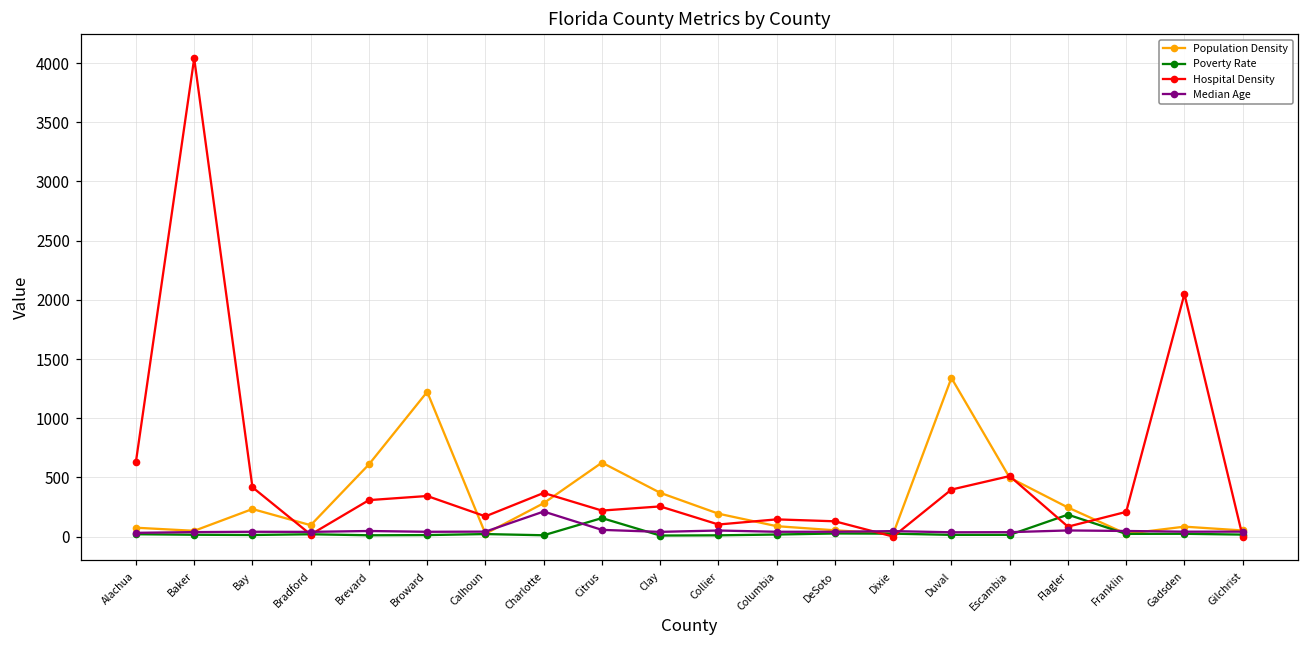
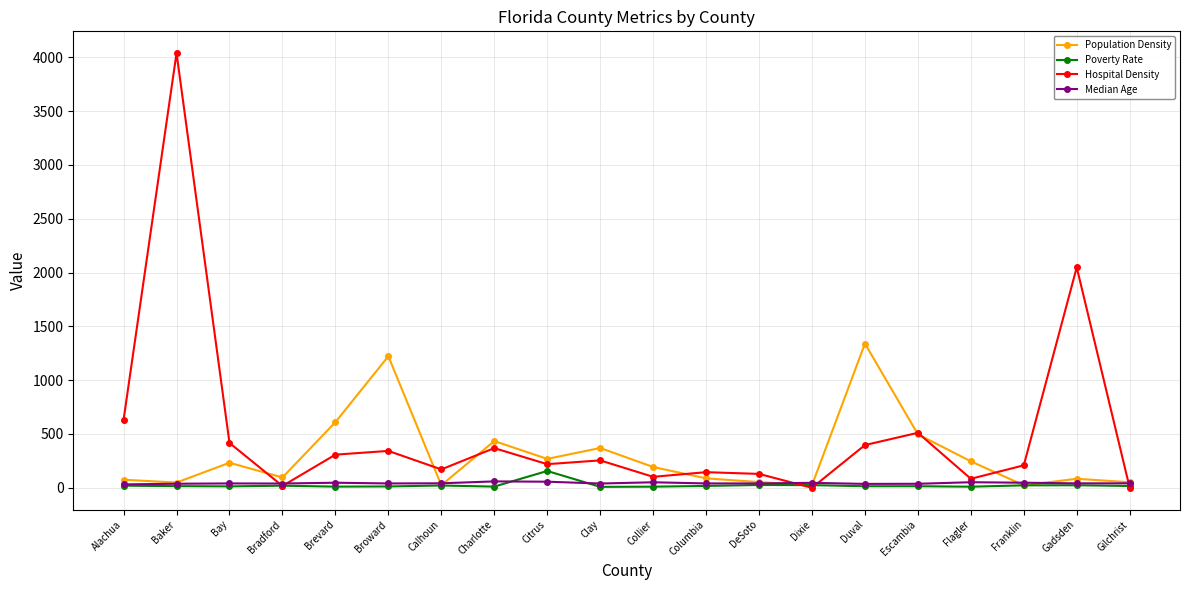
  {
    "Population Density": {
      "Alachua": 70,
      "Bay": 230,
      "Bradford": 100,
      "Brevard": 610,
      "Broward": 1220,
-     "Charlotte": 280,
-     "Citrus": 620,
+     "Charlotte": 430,
+     "Citrus": 270,
      "Clay": 370,
      "Collier": 190,
      "Columbia": 90,
      "Duval": 1340,
      "Flagler": 250,
      "Gadsden": 80
    },
    "Poverty Rate": {
      "Bay": 10,
      "Brevard": 10,
      "Broward": 10,
      "Charlotte": 10,
      "Citrus": 160,
      "Clay": 10,
      "Collier": 10,
-     "Flagler": 190
+     "Flagler": 10
    },
    "Hospital Density": {
      "Alachua": 630,
      "Baker": 4040,
      "Bay": 420,
      "Brevard": 310,
      "Broward": 340,
      "Calhoun": 170,
      "Charlotte": 370,
      "Citrus": 220,
      "Clay": 250,
      "Collier": 100,
      "Columbia": 150,
      "DeSoto": 130,
      "Dixie": 0,
      "Duval": 400,
      "Flagler": 80,
      "Franklin": 210,
      "Gadsden": 2050
    },
    "Median Age": {
      "Bay": 40,
      "Brevard": 50,
      "Broward": 40,
-     "Charlotte": 210,
+     "Charlotte": 60,
      "Citrus": 60,
      "Clay": 40,
      "Collier": 50,
      "Flagler": 50,
      "Franklin": 50
    }
  }
